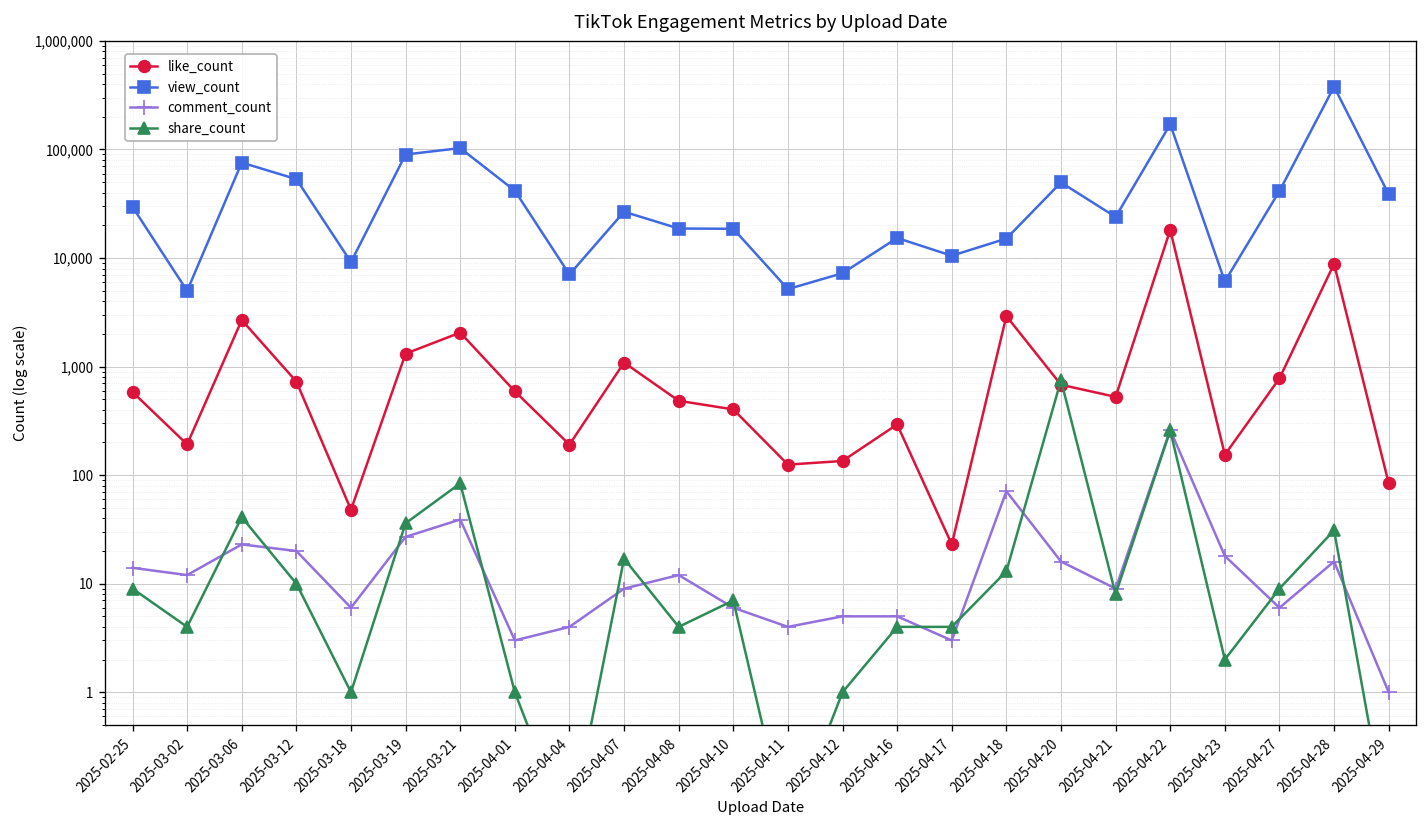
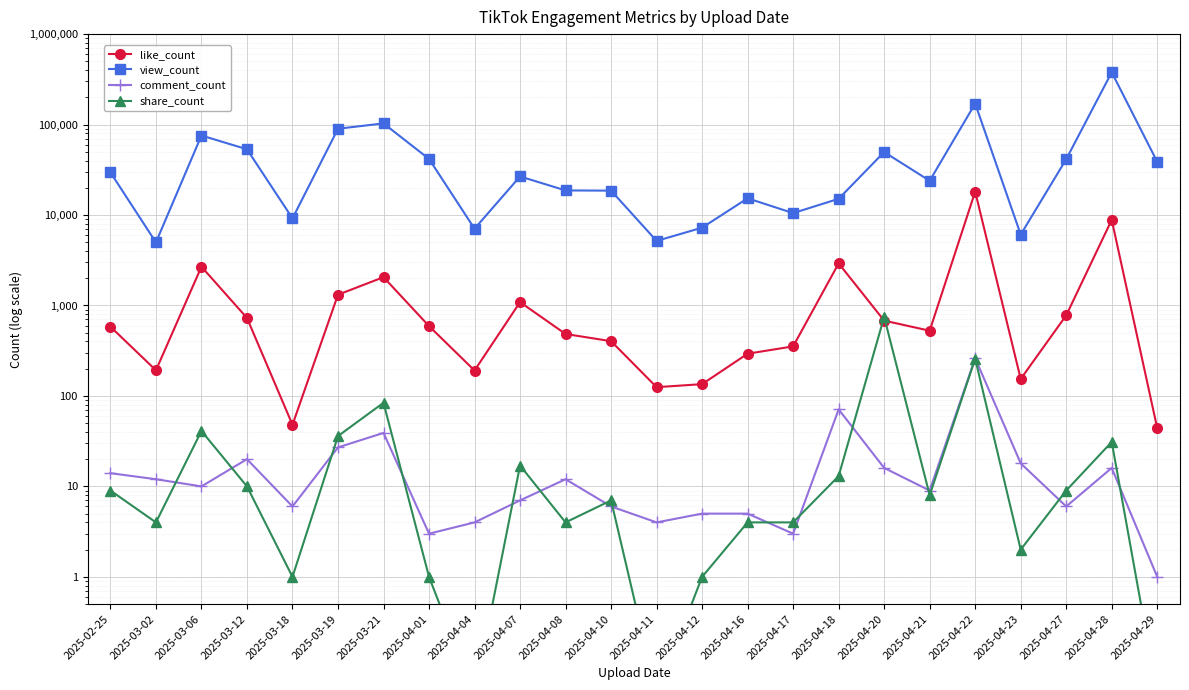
  {
    "like_count": {
      "2025-02-25": "600",
      "2025-03-02": "190",
      "2025-03-06": "2,700",
      "2025-03-12": "700",
      "2025-03-18": "50",
      "2025-03-19": "1,300",
      "2025-03-21": "2,100",
      "2025-04-01": "600",
      "2025-04-04": "190",
      "2025-04-07": "1,100",
      "2025-04-08": "500",
      "2025-04-10": "400",
      "2025-04-11": "130",
      "2025-04-12": "140",
      "2025-04-16": "290",
-     "2025-04-17": "23",
+     "2025-04-17": "350",
      "2025-04-18": "2,900",
      "2025-04-20": "700",
      "2025-04-21": "500",
      "2025-04-22": "18,000",
      "2025-04-23": "150",
      "2025-04-27": "800",
      "2025-04-28": "9,000",
-     "2025-04-29": "80"
+     "2025-04-29": "40"
    },
    "view_count": {
      "2025-02-25": "30,000",
      "2025-03-02": "5,000",
      "2025-03-06": "80,000",
      "2025-03-12": "50,000",
      "2025-03-18": "9,000",
      "2025-03-19": "90,000",
      "2025-03-21": "100,000",
      "2025-04-01": "40,000",
      "2025-04-04": "7,000",
      "2025-04-07": "27,000",
      "2025-04-08": "19,000",
      "2025-04-10": "19,000",
      "2025-04-11": "5,000",
      "2025-04-12": "7,000",
      "2025-04-16": "15,000",
      "2025-04-17": "11,000",
      "2025-04-18": "15,000",
      "2025-04-20": "50,000",
      "2025-04-21": "24,000",
      "2025-04-22": "170,000",
      "2025-04-23": "6,000",
      "2025-04-27": "40,000",
      "2025-04-28": "380,000",
      "2025-04-29": "39,000"
    },
    "comment_count": {
      "2025-02-25": "14",
      "2025-03-02": "12",
-     "2025-03-06": "23",
+     "2025-03-06": "10",
      "2025-03-12": "20",
      "2025-03-18": "6",
      "2025-03-19": "27",
      "2025-03-21": "39",
      "2025-04-01": "3",
      "2025-04-04": "4",
-     "2025-04-07": "9",
+     "2025-04-07": "7",
      "2025-04-08": "12",
      "2025-04-10": "6",
      "2025-04-11": "4",
      "2025-04-12": "5",
      "2025-04-16": "5",
      "2025-04-17": "3",
      "2025-04-18": "70",
      "2025-04-20": "16",
      "2025-04-21": "9",
      "2025-04-23": "18",
      "2025-04-27": "6",
      "2025-04-28": "16",
      "2025-04-29": "1"
    },
    "share_count": {
      "2025-02-25": "9",
      "2025-03-02": "4",
      "2025-03-06": "40",
      "2025-03-12": "10",
      "2025-03-18": "1",
      "2025-03-19": "36",
      "2025-03-21": "80",
      "2025-04-01": "1",
      "2025-04-07": "17",
      "2025-04-08": "4",
      "2025-04-10": "7",
      "2025-04-12": "1",
      "2025-04-16": "4",
      "2025-04-17": "4",
      "2025-04-18": "13",
      "2025-04-20": "700",
      "2025-04-21": "8",
      "2025-04-23": "2",
      "2025-04-27": "9",
      "2025-04-28": "31"
    }
  }
